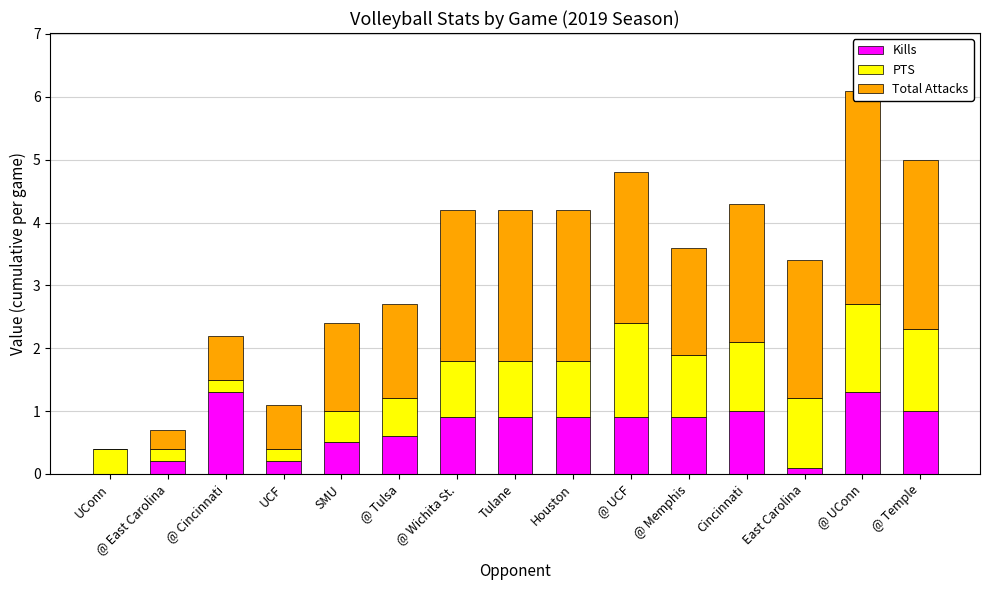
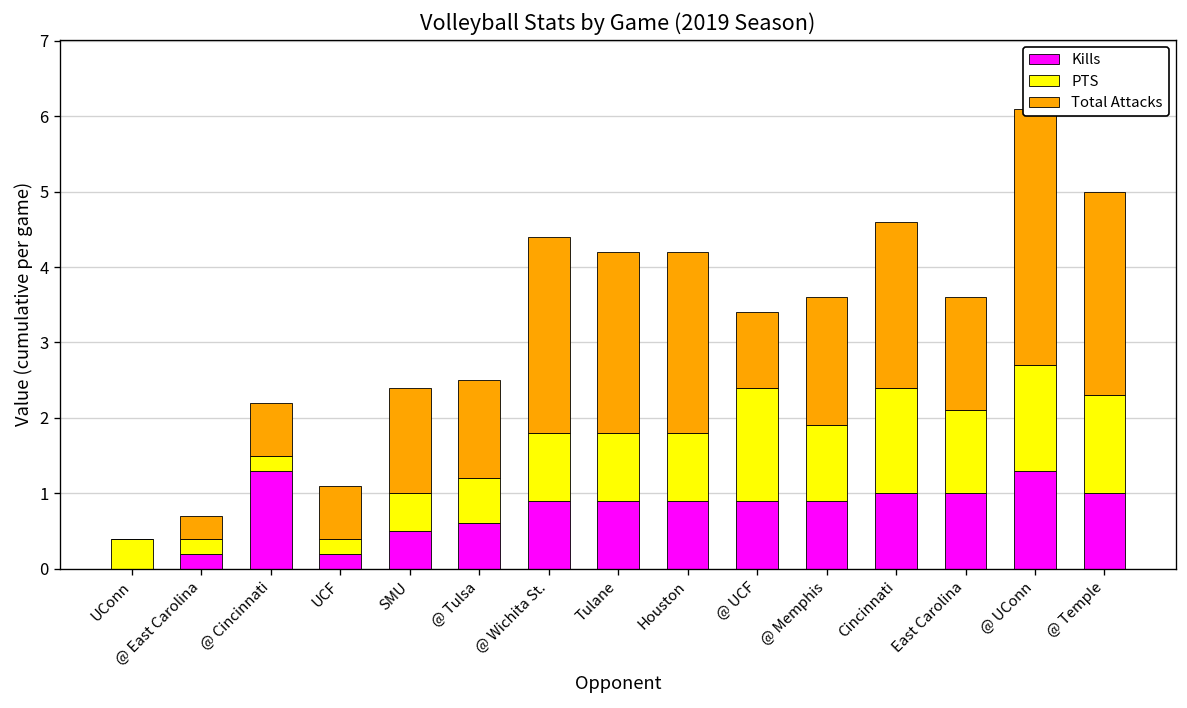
  {
    "Kills": {
      "UConn": 0.0,
      "@ East Carolina": 0.2,
      "@ Cincinnati": 1.3,
      "UCF": 0.2,
      "SMU": 0.5,
      "@ Tulsa": 0.6,
      "@ Wichita St.": 0.9,
      "Tulane": 0.9,
      "Houston": 0.9,
      "@ UCF": 0.9,
      "@ Memphis": 0.9,
      "Cincinnati": 1.0,
-     "East Carolina": 0.1,
+     "East Carolina": 1.0,
      "@ UConn": 1.3,
      "@ Temple": 1.0
    },
    "PTS": {
      "UConn": 0.4,
      "@ East Carolina": 0.2,
      "@ Cincinnati": 0.2,
      "UCF": 0.2,
      "SMU": 0.5,
      "@ Tulsa": 0.6,
      "@ Wichita St.": 0.9,
      "Tulane": 0.9,
      "Houston": 0.9,
      "@ UCF": 1.5,
      "@ Memphis": 1.0,
-     "Cincinnati": 1.1,
+     "Cincinnati": 1.4,
      "East Carolina": 1.1,
      "@ UConn": 1.4,
      "@ Temple": 1.3
    },
    "Total Attacks": {
      "UConn": 0.0,
      "@ East Carolina": 0.3,
      "@ Cincinnati": 0.7,
      "UCF": 0.7,
      "SMU": 1.4,
-     "@ Tulsa": 1.5,
-     "@ Wichita St.": 2.4,
+     "@ Tulsa": 1.3,
+     "@ Wichita St.": 2.6,
      "Tulane": 2.4,
      "Houston": 2.4,
-     "@ UCF": 2.4,
+     "@ UCF": 1.0,
      "@ Memphis": 1.7,
      "Cincinnati": 2.2,
-     "East Carolina": 2.2,
+     "East Carolina": 1.5,
      "@ Temple": 2.7
    }
  }
